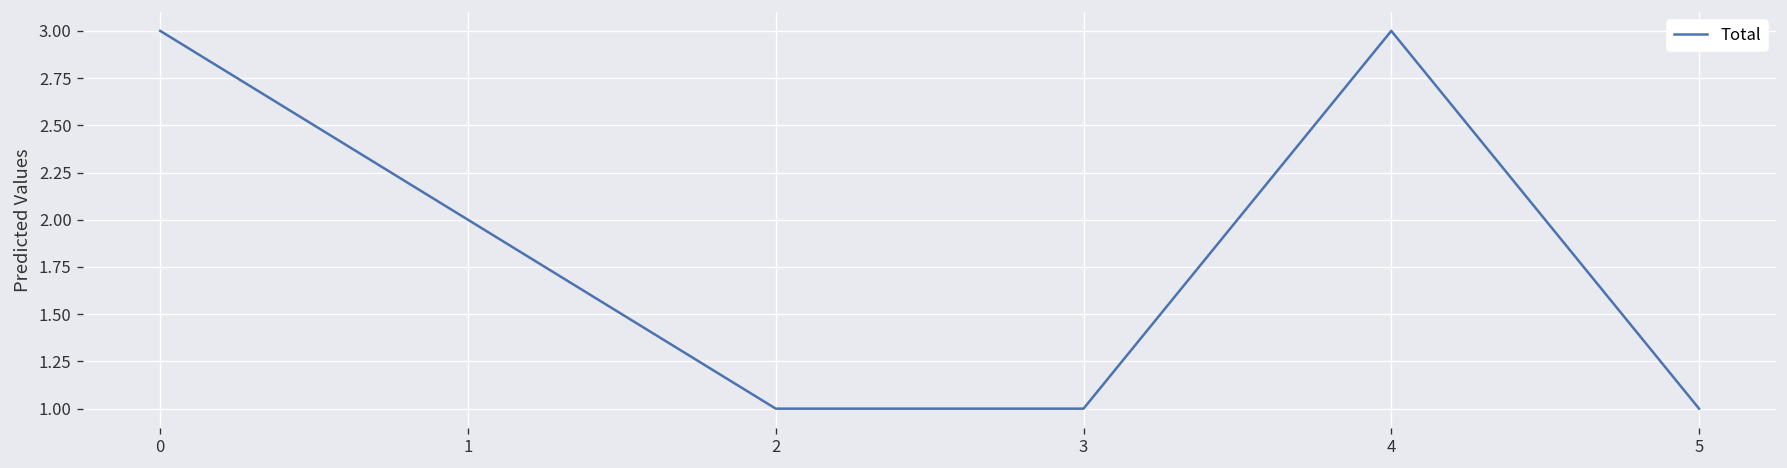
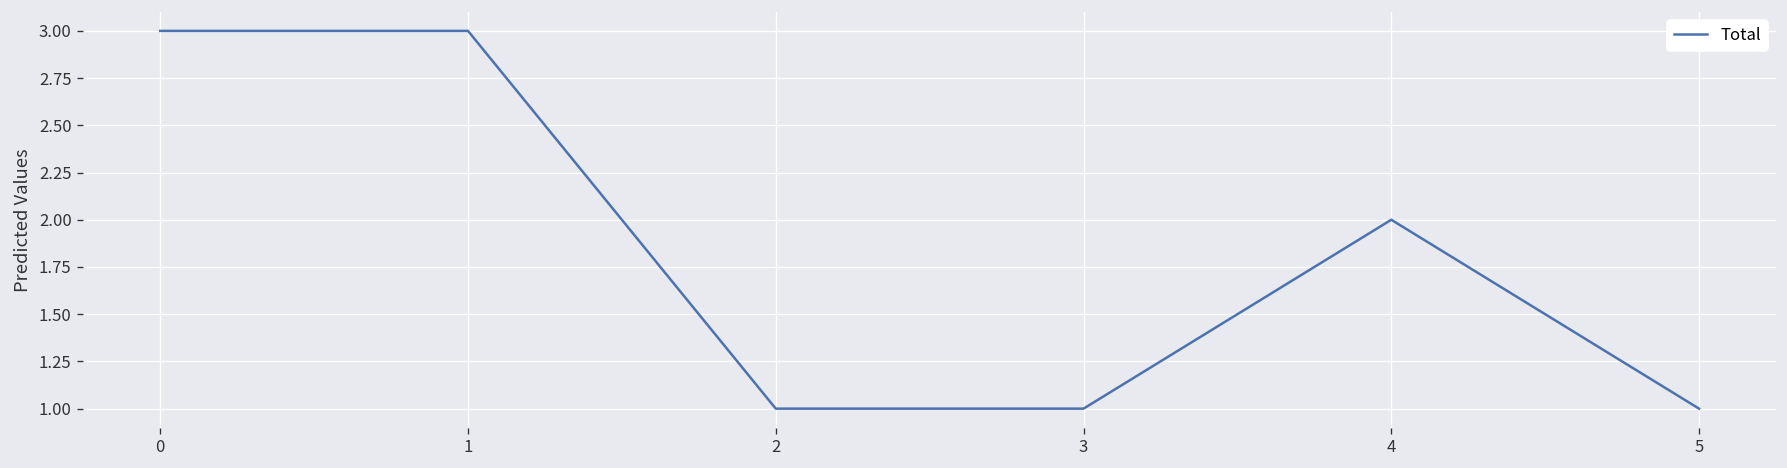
  {
    "0": 3,
-   "1": 2,
+   "1": 3,
    "2": 1,
    "3": 1,
-   "4": 3,
+   "4": 2,
    "5": 1
  }
